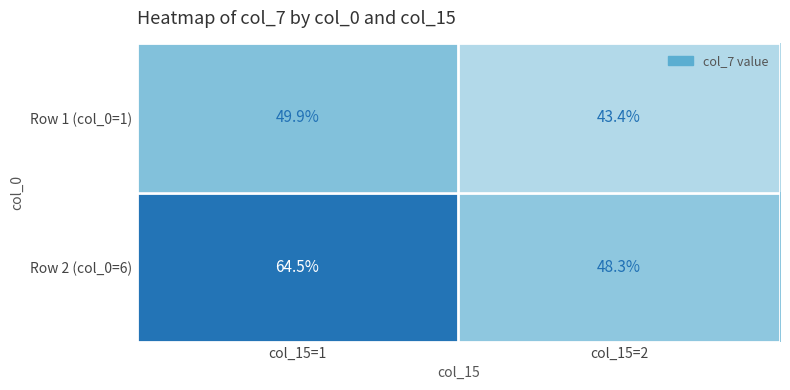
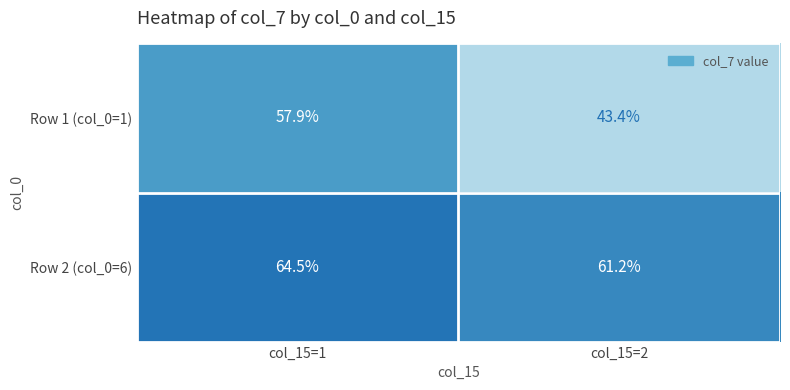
  {
    "Row 1 (col_0=1)": {
-     "col_15=1": "49.9%",
+     "col_15=1": "57.9%",
      "col_15=2": "43.4%"
    },
    "Row 2 (col_0=6)": {
      "col_15=1": "64.5%",
-     "col_15=2": "48.3%"
+     "col_15=2": "61.2%"
    }
  }
